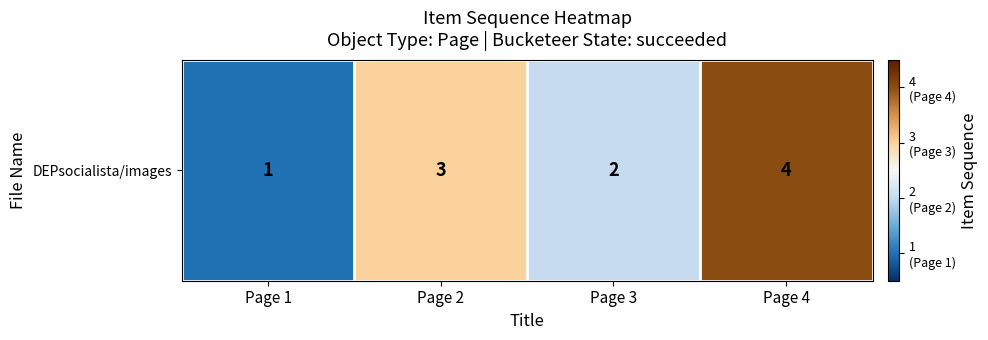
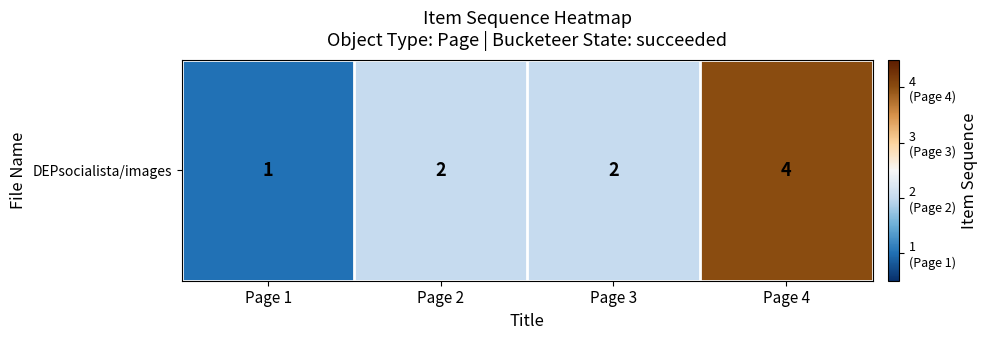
  {
    "DEPsocialista/images": {
      "Page 1": 1,
-     "Page 2": 3,
+     "Page 2": 2,
      "Page 3": 2,
      "Page 4": 4
    }
  }
